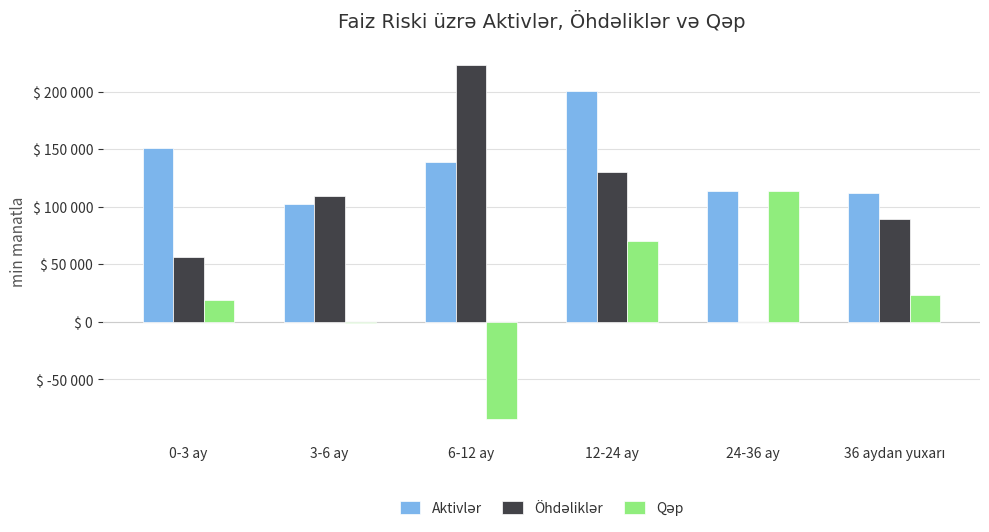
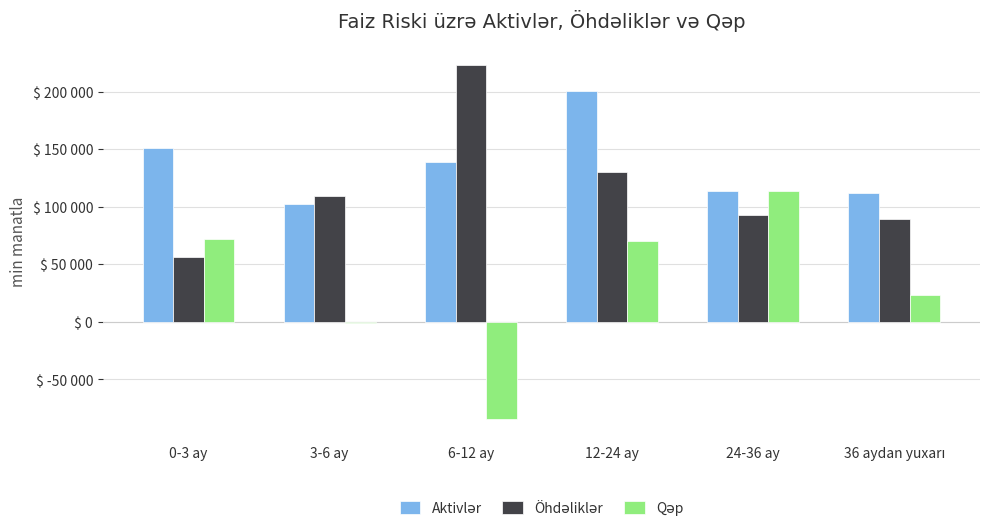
  {
    "Aktivlər": {
      "0-3 ay": "$ 151000",
      "3-6 ay": "$ 102000",
      "6-12 ay": "$ 139000",
      "12-24 ay": "$ 201000",
      "24-36 ay": "$ 114000",
      "36 aydan yuxarı": "$ 112000"
    },
    "Öhdəliklər": {
      "0-3 ay": "$ 57000",
      "3-6 ay": "$ 109000",
      "6-12 ay": "$ 224000",
      "12-24 ay": "$ 130000",
-     "24-36 ay": "$ 0",
+     "24-36 ay": "$ 93000",
      "36 aydan yuxarı": "$ 89000"
    },
    "Qəp": {
-     "0-3 ay": "$ 19000",
+     "0-3 ay": "$ 72000",
      "6-12 ay": "$ -84000",
      "12-24 ay": "$ 71000",
      "24-36 ay": "$ 114000",
      "36 aydan yuxarı": "$ 23000"
    }
  }
